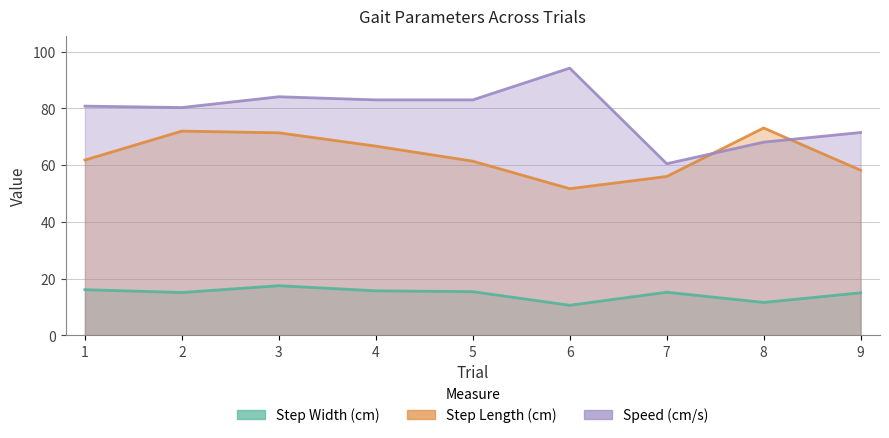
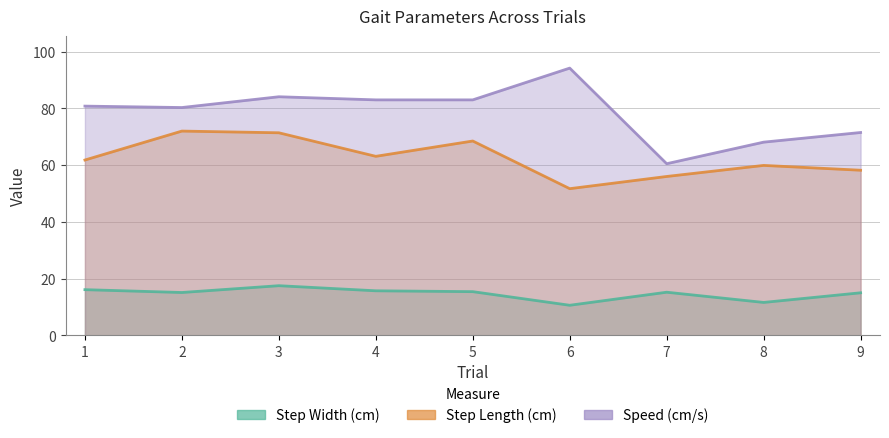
  {
    "Step Length (cm)": {
      "1": 62,
      "2": 72,
      "3": 71,
-     "4": 67,
-     "5": 61,
+     "4": 63,
+     "5": 69,
      "6": 52,
      "7": 56,
-     "8": 73,
+     "8": 60,
      "9": 58
    }
  }
